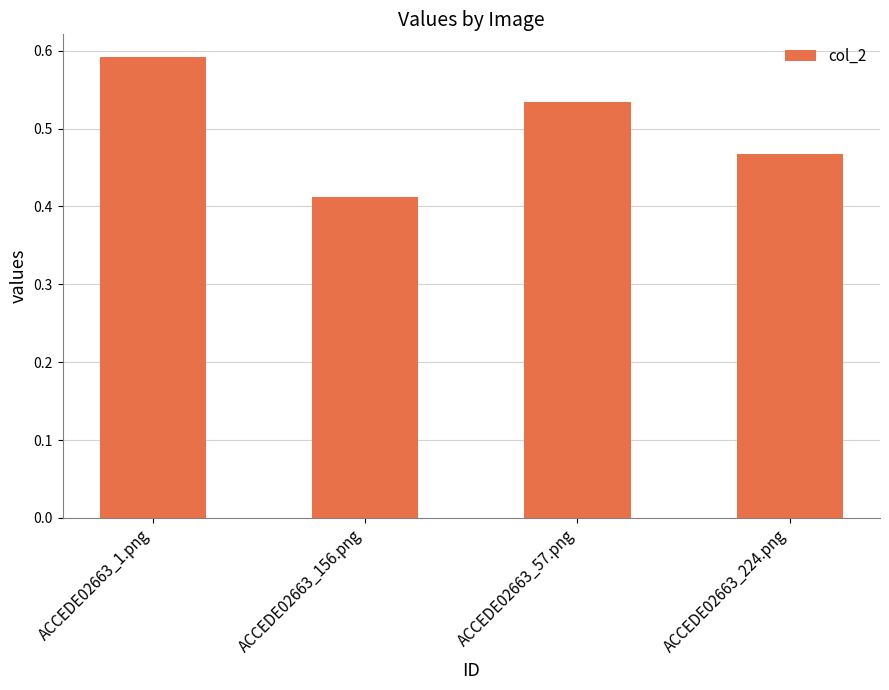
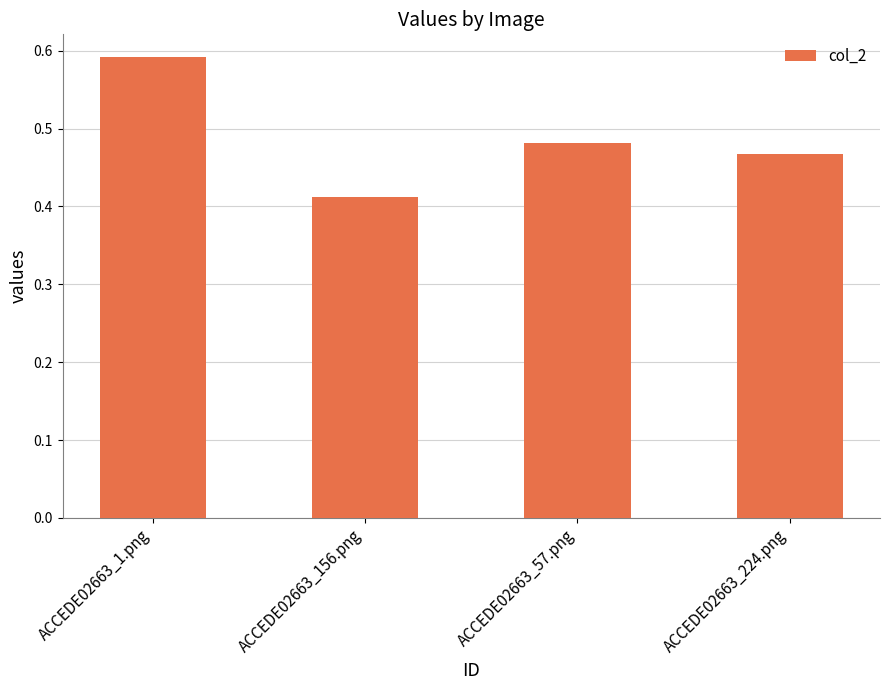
  {
    "ACCEDE02663_1.png": 0.59,
    "ACCEDE02663_156.png": 0.41,
-   "ACCEDE02663_57.png": 0.53,
+   "ACCEDE02663_57.png": 0.48,
    "ACCEDE02663_224.png": 0.47
  }
